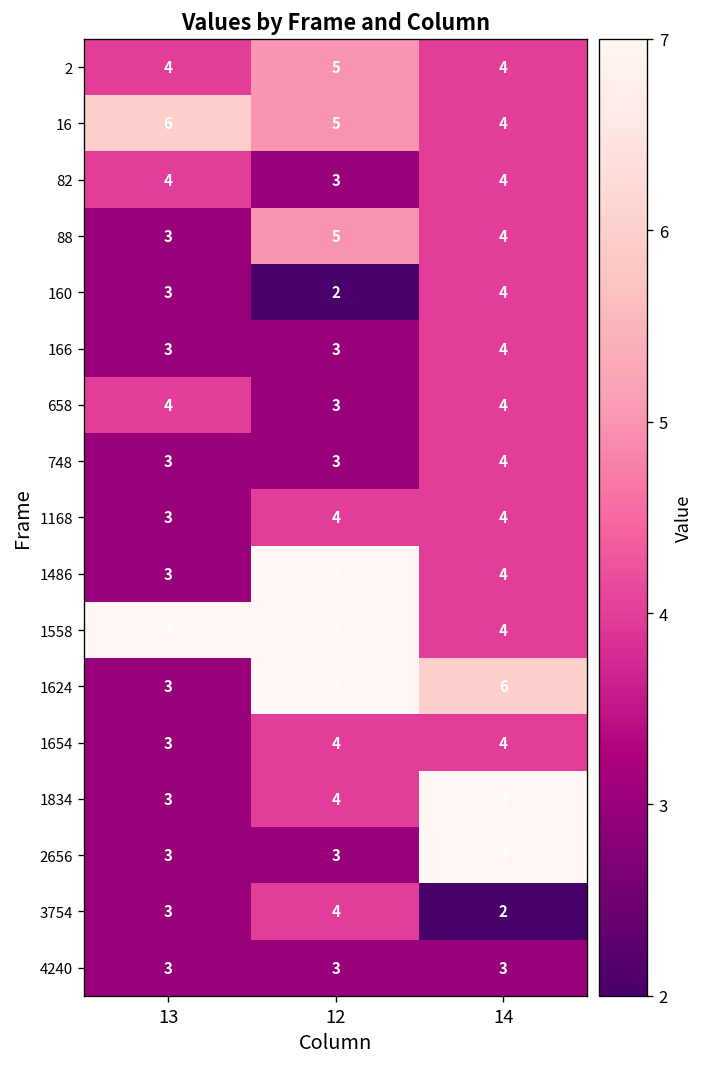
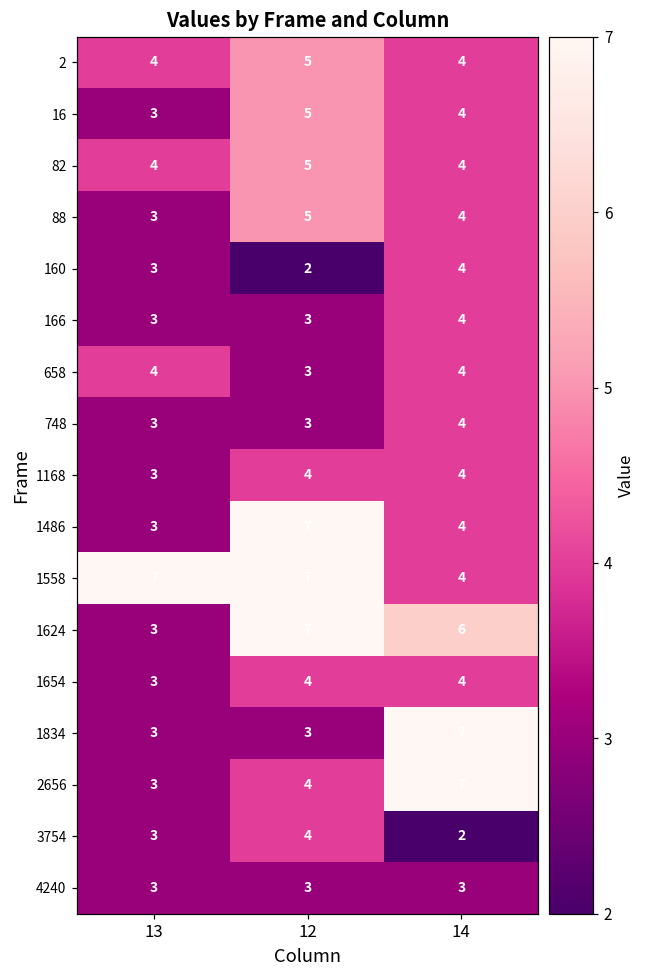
  {
    "2": {
      "13": 4,
      "12": 5,
      "14": 4
    },
    "16": {
-     "13": 6,
+     "13": 3,
      "12": 5,
      "14": 4
    },
    "82": {
      "13": 4,
-     "12": 3,
+     "12": 5,
      "14": 4
    },
    "88": {
      "13": 3,
      "12": 5,
      "14": 4
    },
    "160": {
      "13": 3,
      "12": 2,
      "14": 4
    },
    "166": {
      "13": 3,
      "12": 3,
      "14": 4
    },
    "658": {
      "13": 4,
      "12": 3,
      "14": 4
    },
    "748": {
      "13": 3,
      "12": 3,
      "14": 4
    },
    "1168": {
      "13": 3,
      "12": 4,
      "14": 4
    },
    "1486": {
      "13": 3,
      "14": 4
    },
    "1558": {
      "14": 4
    },
    "1624": {
      "13": 3,
      "14": 6
    },
    "1654": {
      "13": 3,
      "12": 4,
      "14": 4
    },
    "1834": {
      "13": 3,
-     "12": 4
+     "12": 3
    },
    "2656": {
      "13": 3,
-     "12": 3
+     "12": 4
    },
    "3754": {
      "13": 3,
      "12": 4,
      "14": 2
    },
    "4240": {
      "13": 3,
      "12": 3,
      "14": 3
    }
  }
